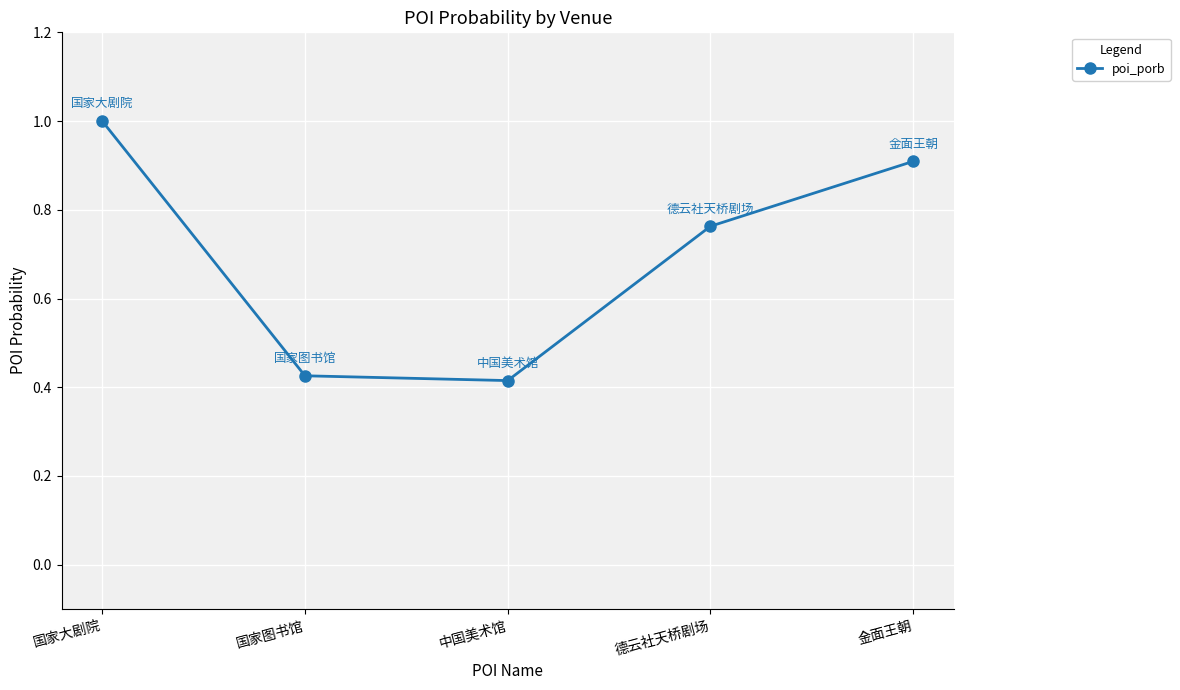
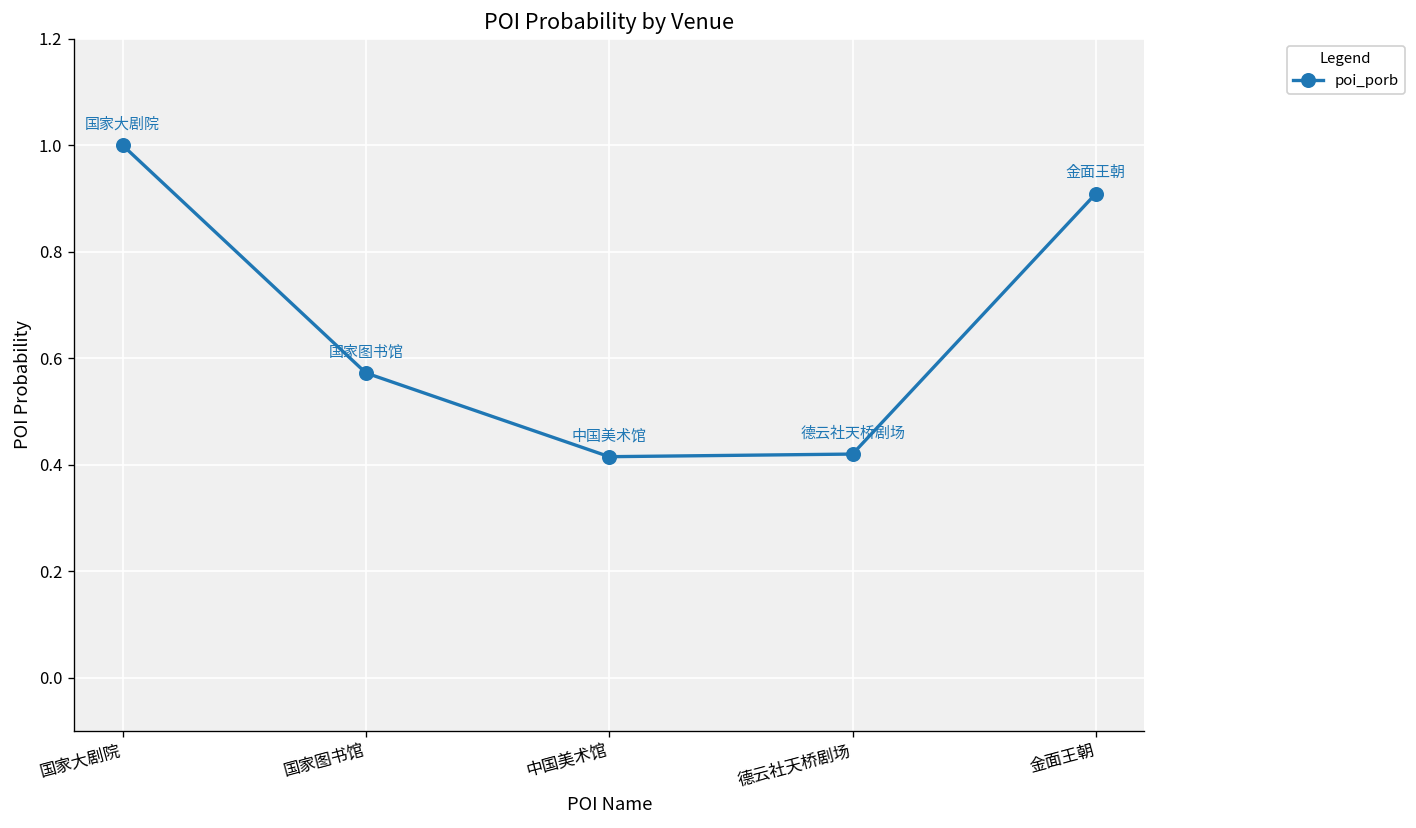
  {
    "国家大剧院": 1.00,
-   "国家图书馆": 0.43,
+   "国家图书馆": 0.57,
    "中国美术馆": 0.42,
-   "德云社天桥剧场": 0.76,
+   "德云社天桥剧场": 0.42,
    "金面王朝": 0.91
  }
